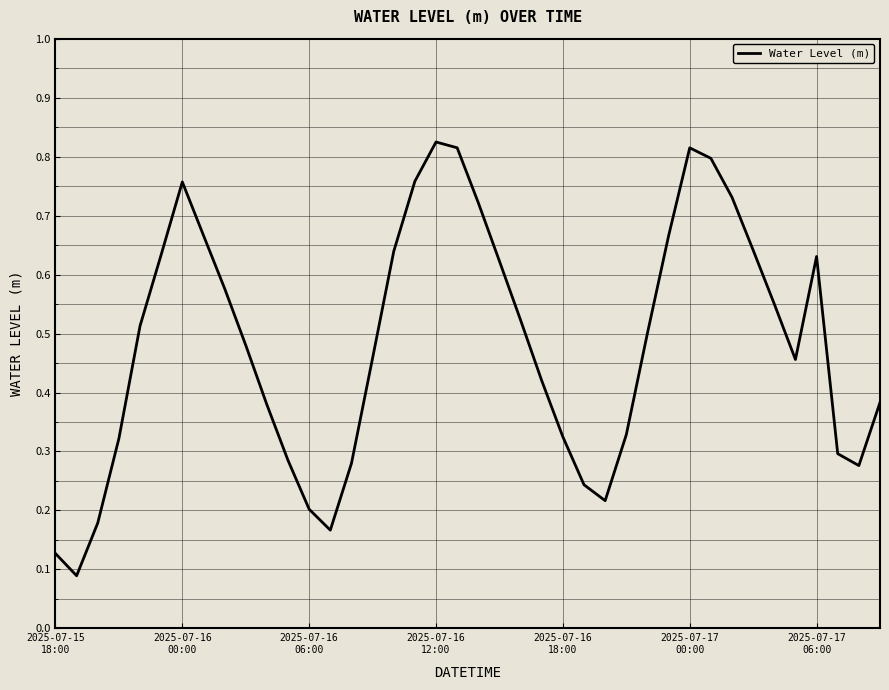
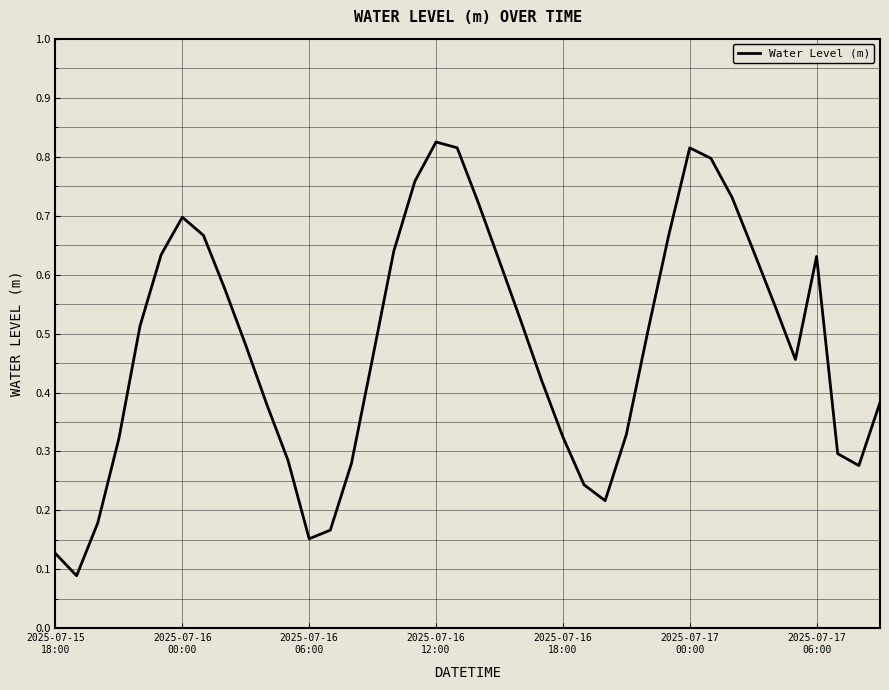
  {
    "2025-07-15 18:00": 0.13,
-   "2025-07-16 00:00": 0.76,
-   "2025-07-16 06:00": 0.20,
+   "2025-07-16 00:00": 0.70,
+   "2025-07-16 06:00": 0.15,
    "2025-07-16 12:00": 0.82,
    "2025-07-16 18:00": 0.32,
    "2025-07-17 00:00": 0.81,
    "2025-07-17 06:00": 0.63
  }
